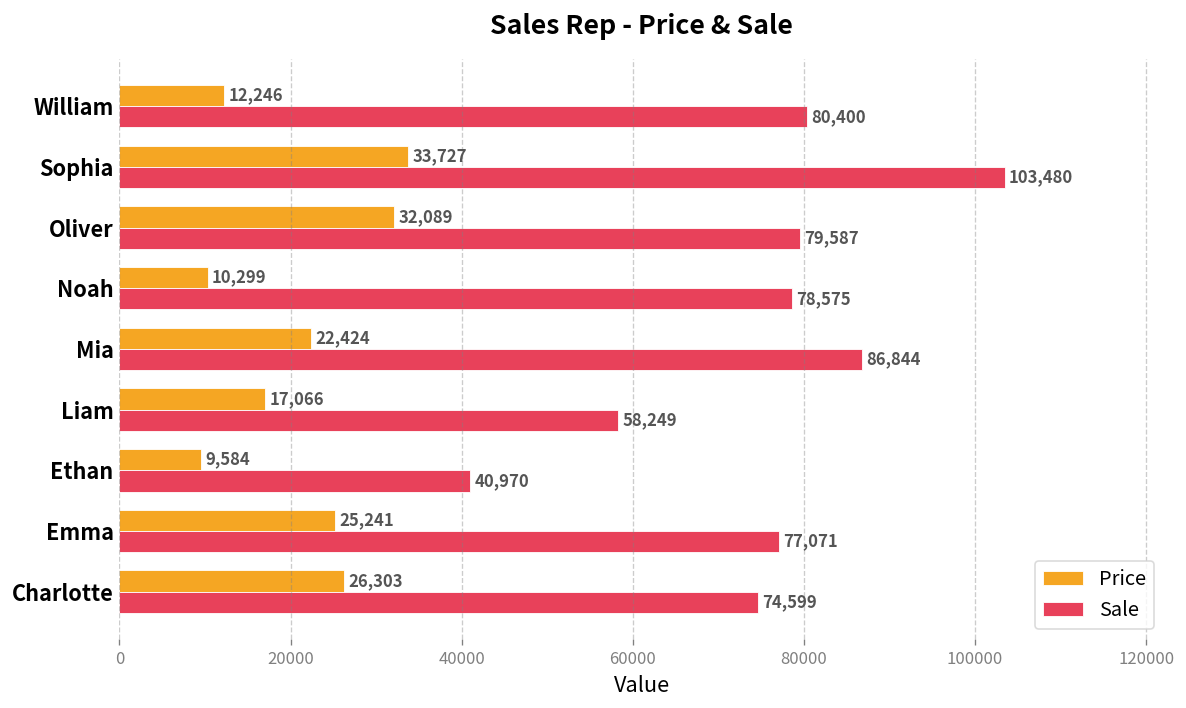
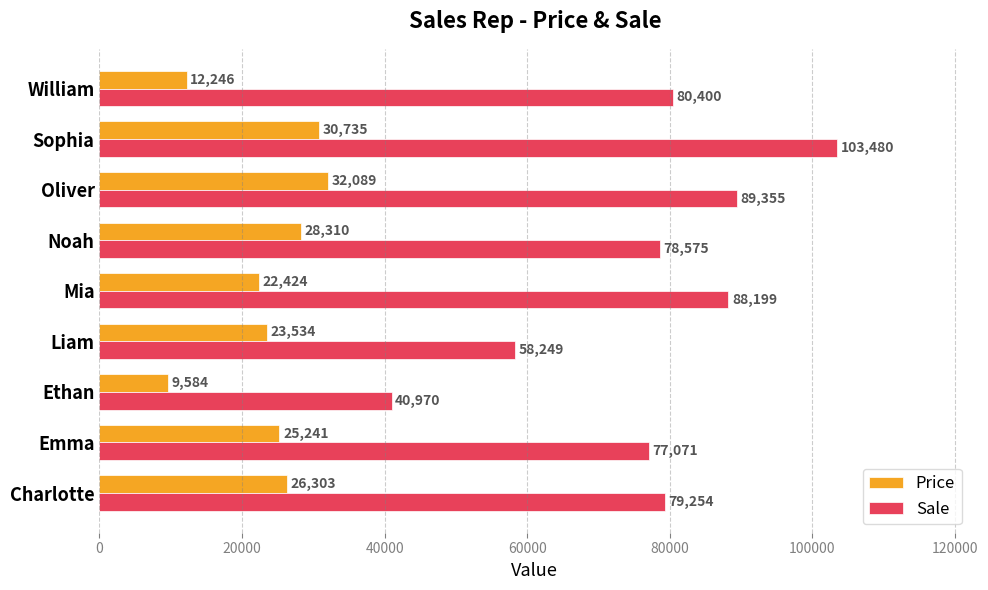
  {
    "Price": {
      "William": "12,246",
-     "Sophia": "33,727",
+     "Sophia": "30,735",
      "Oliver": "32,089",
-     "Noah": "10,299",
+     "Noah": "28,310",
      "Mia": "22,424",
-     "Liam": "17,066",
+     "Liam": "23,534",
      "Ethan": "9,584",
      "Emma": "25,241",
      "Charlotte": "26,303"
    },
    "Sale": {
      "William": "80,400",
      "Sophia": "103,480",
-     "Oliver": "79,587",
+     "Oliver": "89,355",
      "Noah": "78,575",
-     "Mia": "86,844",
+     "Mia": "88,199",
      "Liam": "58,249",
      "Ethan": "40,970",
      "Emma": "77,071",
-     "Charlotte": "74,599"
+     "Charlotte": "79,254"
    }
  }
